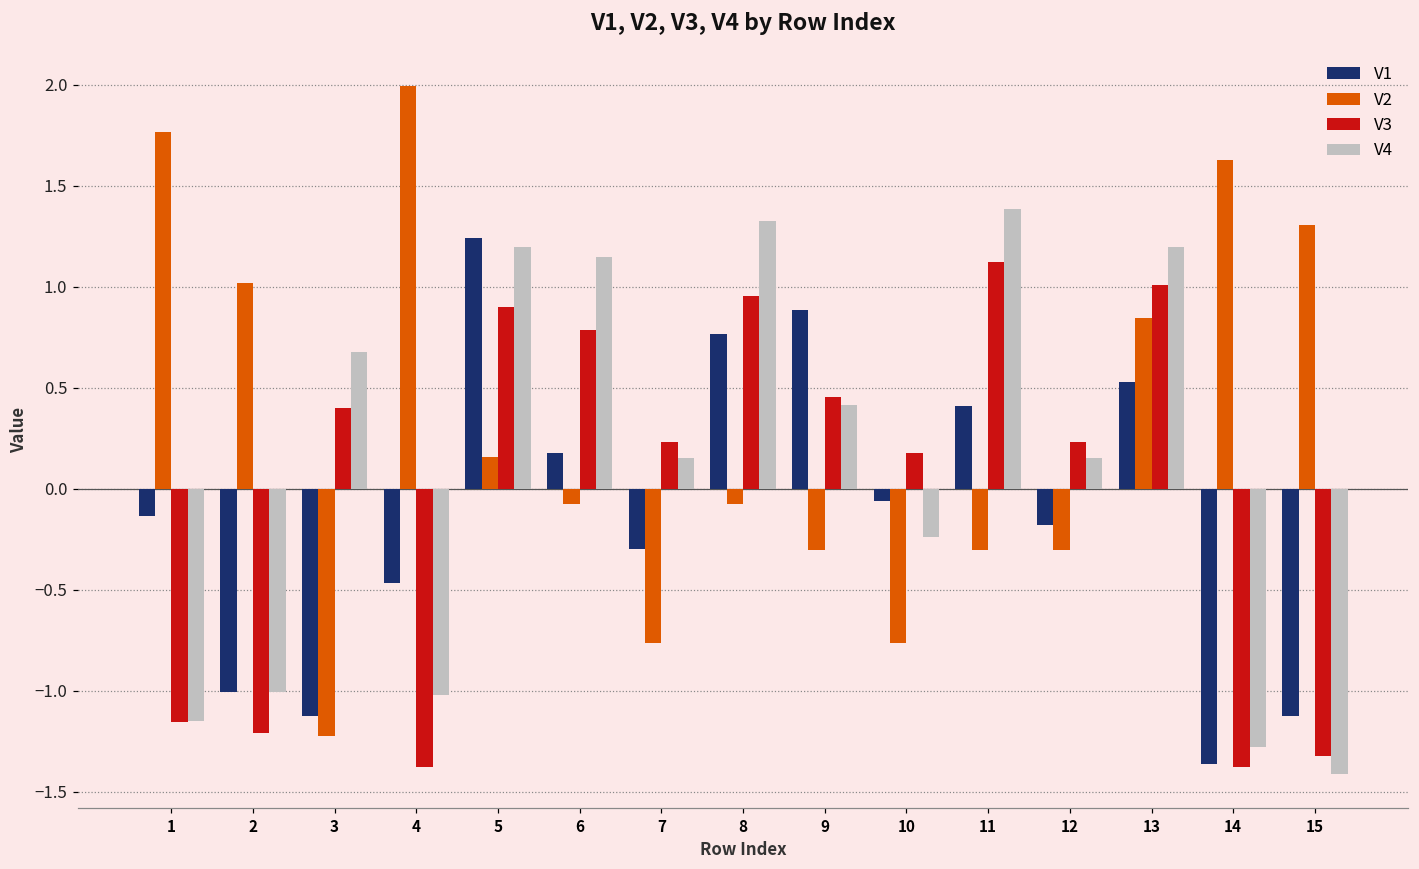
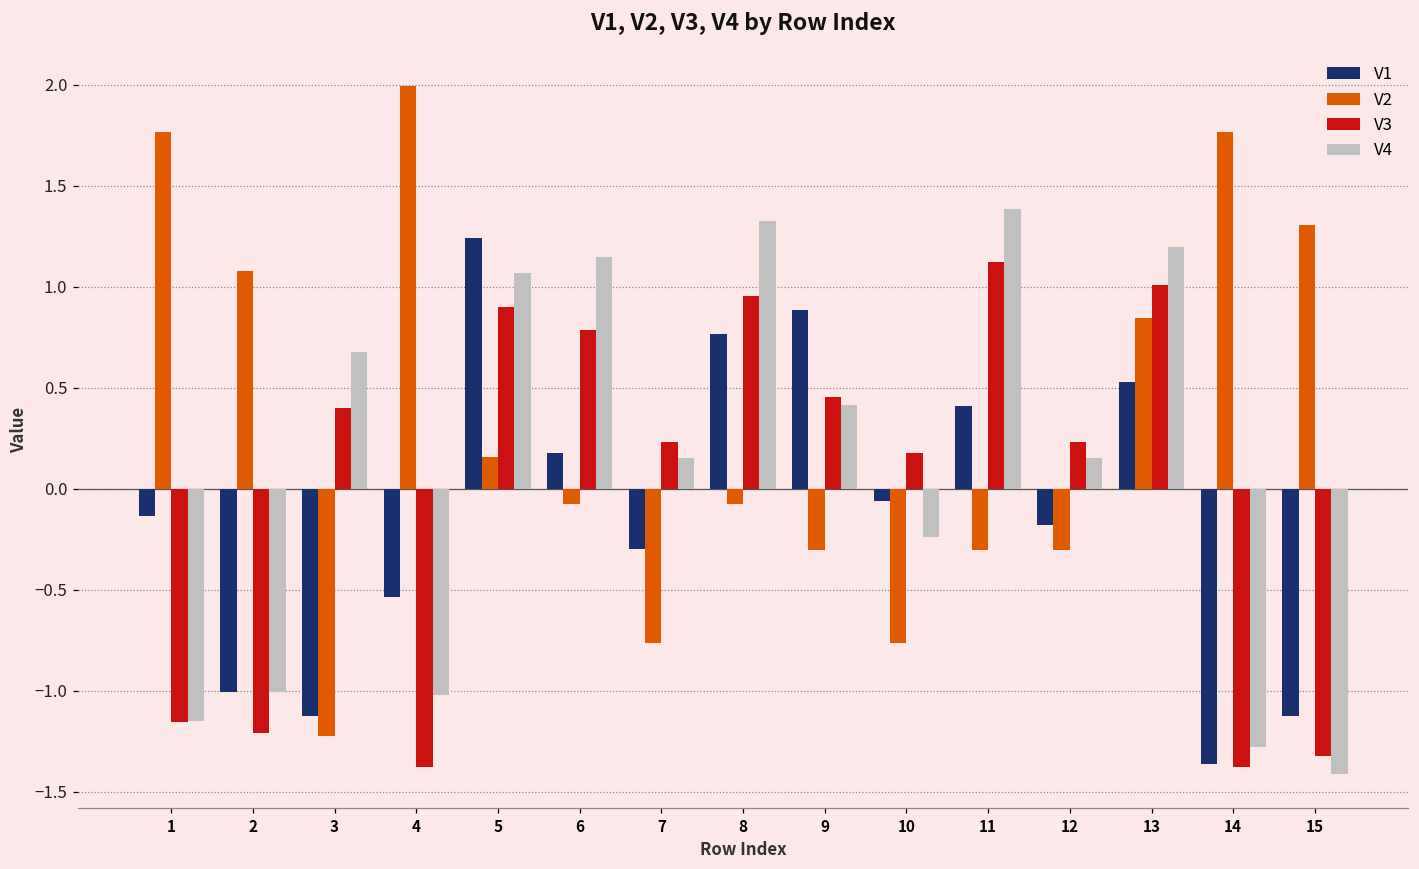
  {
    "V1": {
      "1": -0.13,
      "2": -1.01,
      "3": -1.13,
-     "4": -0.47,
+     "4": -0.53,
      "5": 1.24,
      "6": 0.18,
      "7": -0.30,
      "8": 0.77,
      "9": 0.88,
      "10": -0.06,
      "11": 0.41,
      "12": -0.18,
      "13": 0.53,
      "14": -1.36,
      "15": -1.13
    },
    "V2": {
      "1": 1.77,
-     "2": 1.02,
+     "2": 1.08,
      "3": -1.22,
      "4": 2.00,
      "5": 0.16,
      "6": -0.07,
      "7": -0.76,
      "8": -0.07,
      "9": -0.30,
      "10": -0.76,
      "11": -0.30,
      "12": -0.30,
      "13": 0.85,
-     "14": 1.63,
+     "14": 1.77,
      "15": 1.31
    },
    "V3": {
      "1": -1.16,
      "2": -1.21,
      "3": 0.40,
      "4": -1.38,
      "5": 0.90,
      "6": 0.79,
      "7": 0.23,
      "8": 0.95,
      "9": 0.45,
      "10": 0.18,
      "11": 1.12,
      "12": 0.23,
      "13": 1.01,
      "14": -1.38,
      "15": -1.32
    },
    "V4": {
      "1": -1.15,
      "2": -1.01,
      "3": 0.67,
      "4": -1.02,
-     "5": 1.20,
+     "5": 1.07,
      "6": 1.15,
      "7": 0.15,
      "8": 1.33,
      "9": 0.41,
      "10": -0.24,
      "11": 1.39,
      "12": 0.15,
      "13": 1.20,
      "14": -1.28,
      "15": -1.41
    }
  }
